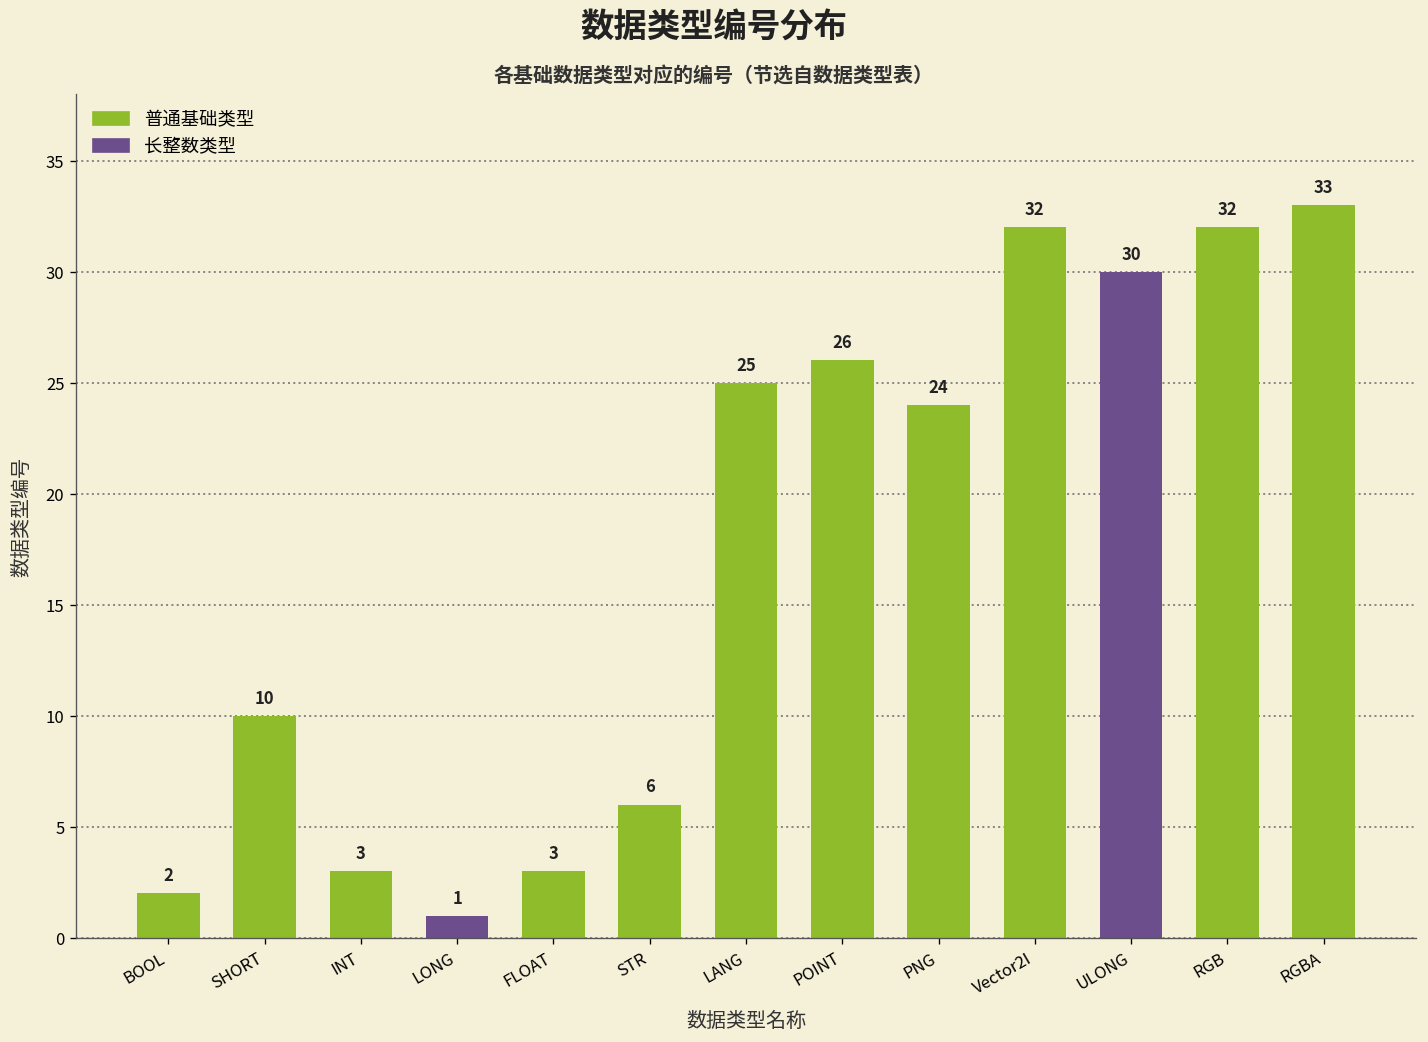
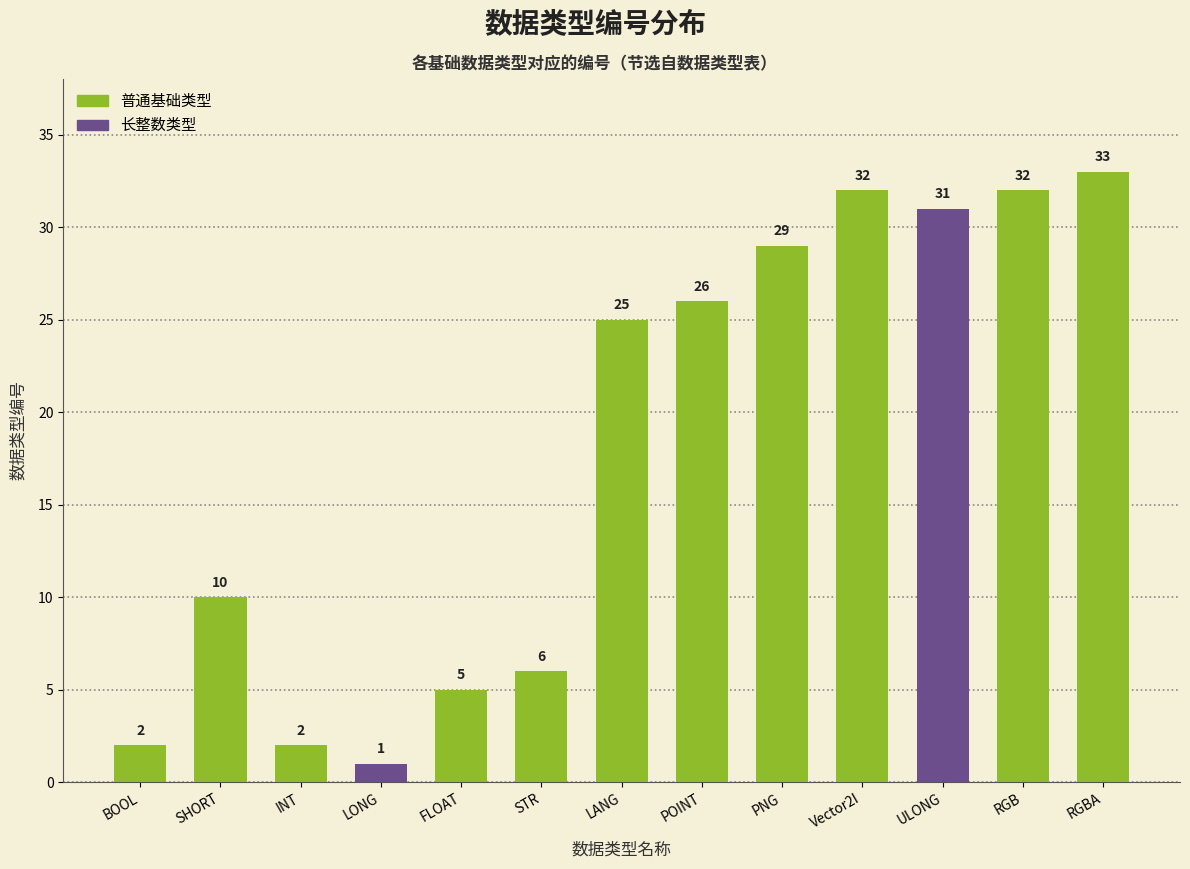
  {
    "BOOL": 2,
    "SHORT": 10,
-   "INT": 3,
+   "INT": 2,
    "LONG": 1,
-   "FLOAT": 3,
+   "FLOAT": 5,
    "STR": 6,
    "LANG": 25,
    "POINT": 26,
-   "PNG": 24,
+   "PNG": 29,
    "Vector2I": 32,
-   "ULONG": 30,
+   "ULONG": 31,
    "RGB": 32,
    "RGBA": 33
  }
